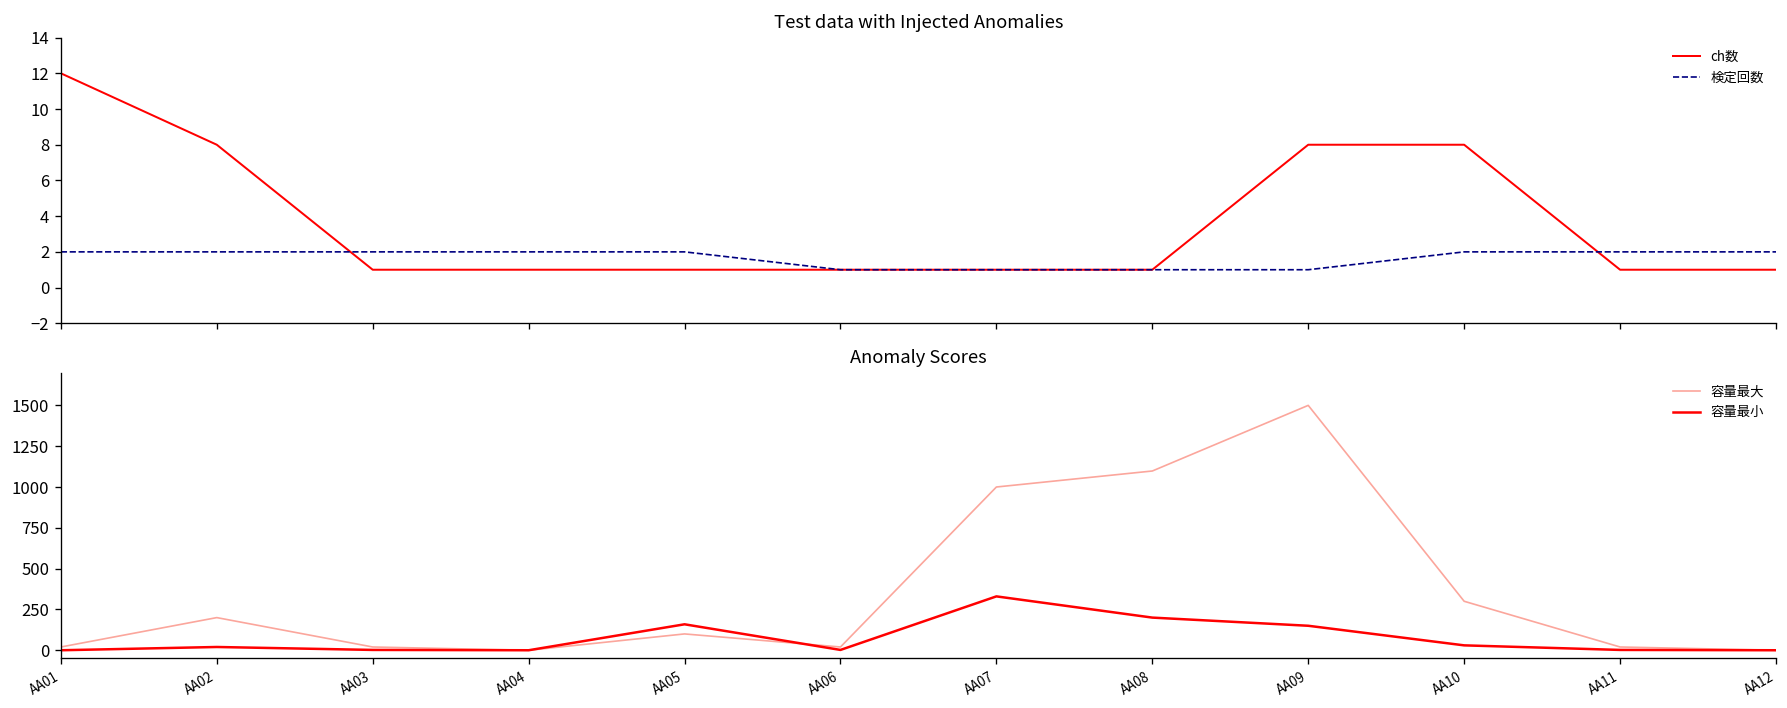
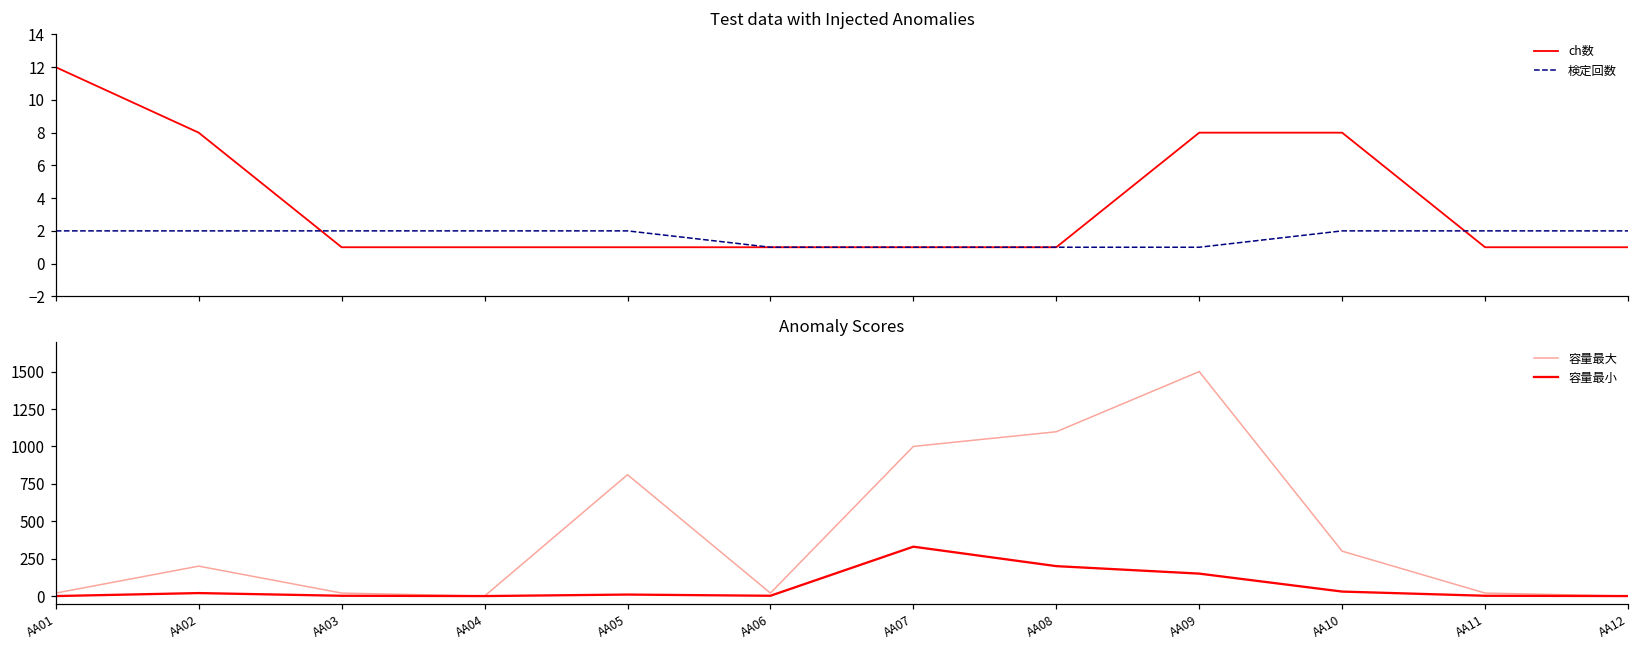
  {
    "Anomaly Scores": {
      "容量最大": {
        "AA01": 20,
        "AA02": 200,
-       "AA05": 100,
+       "AA05": 810,
        "AA07": 1000,
        "AA08": 1100,
        "AA09": 1500,
        "AA10": 300
      },
      "容量最小": {
        "AA01": 0,
        "AA02": 20,
-       "AA05": 160,
+       "AA05": 10,
        "AA07": 330,
        "AA08": 200,
        "AA09": 150,
        "AA10": 30
      }
    }
  }
